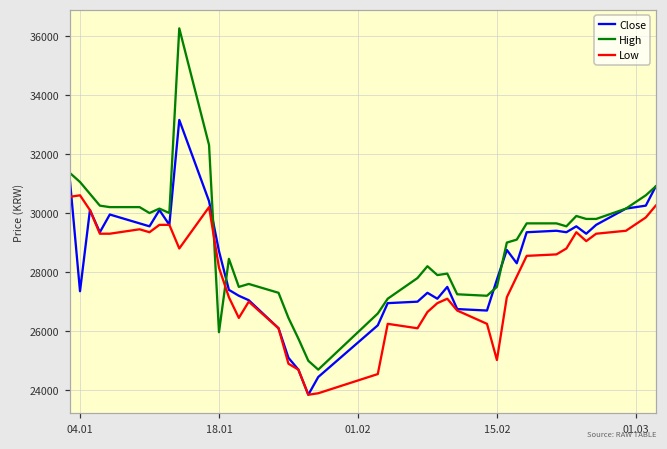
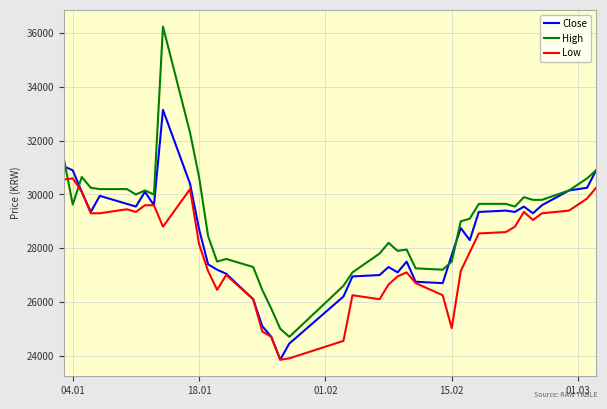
  {
    "Close": {
-     "04.01": 27400,
+     "04.01": 30900,
      "18.01": 28700,
      "15.02": 27700
    },
    "High": {
-     "04.01": 31100,
-     "18.01": 26000,
+     "04.01": 29600,
+     "18.01": 30700,
      "15.02": 27500
    },
    "Low": {
      "04.01": 30600,
      "18.01": 28200,
      "15.02": 25000
    }
  }
